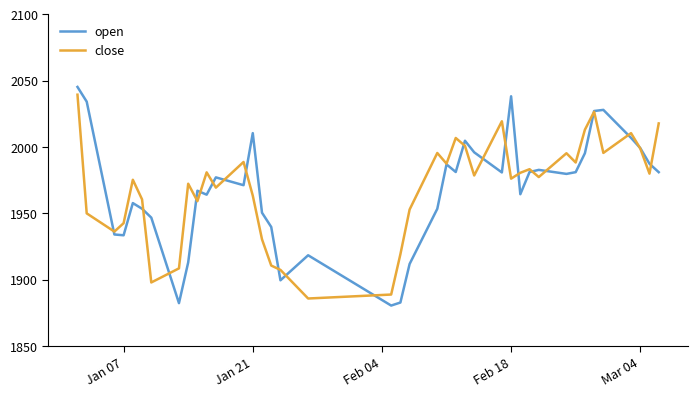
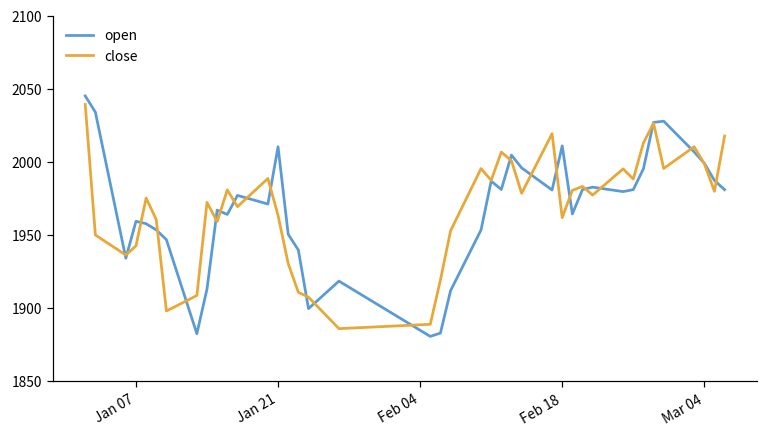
  {
    "open": {
-     "Jan 07": 1933,
+     "Jan 07": 1959,
      "Jan 21": 2010,
-     "Feb 18": 2038
+     "Feb 18": 2011
    },
    "close": {
      "Jan 07": 1943,
      "Jan 21": 1963,
-     "Feb 18": 1976
+     "Feb 18": 1962
    }
  }
